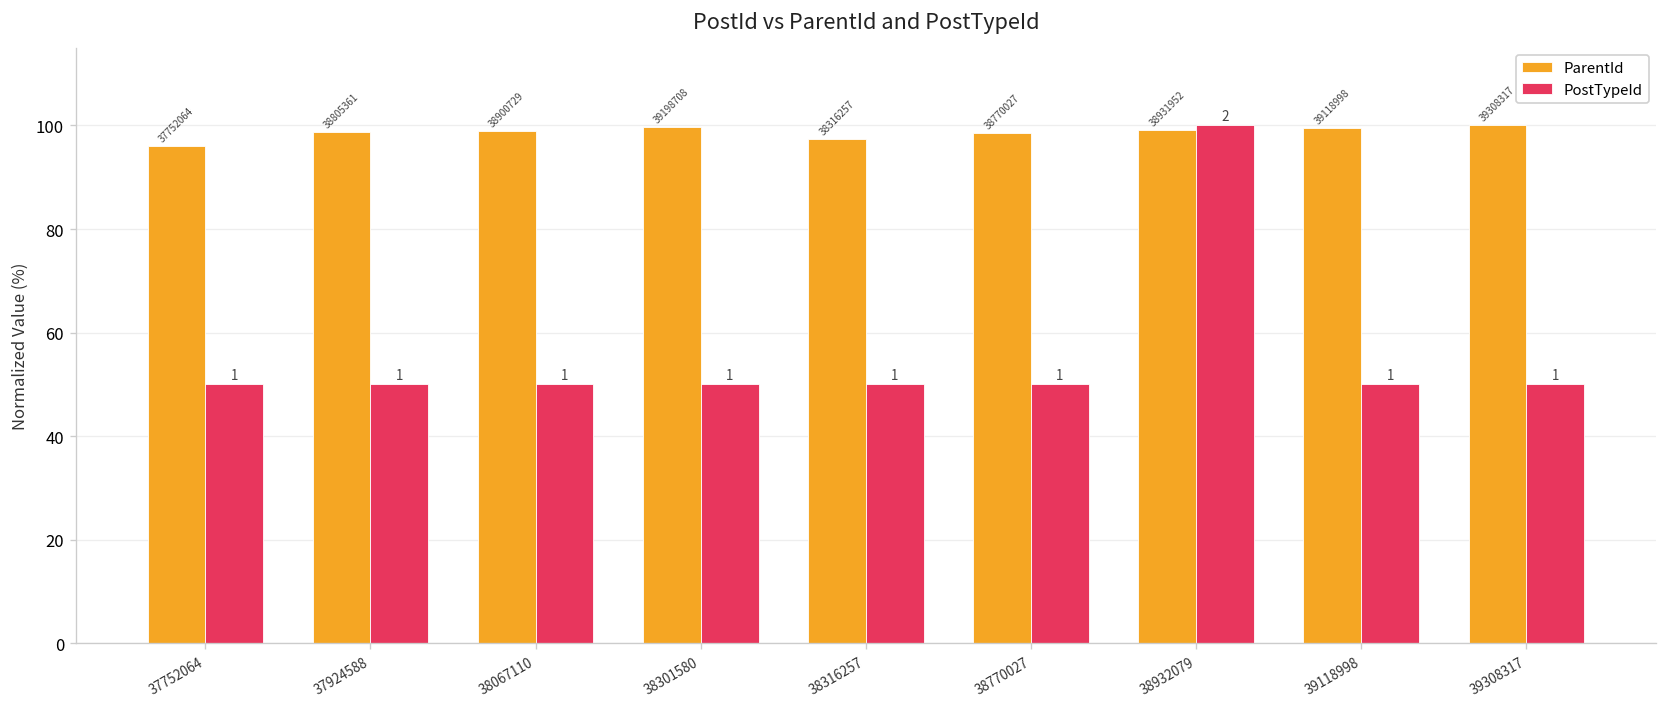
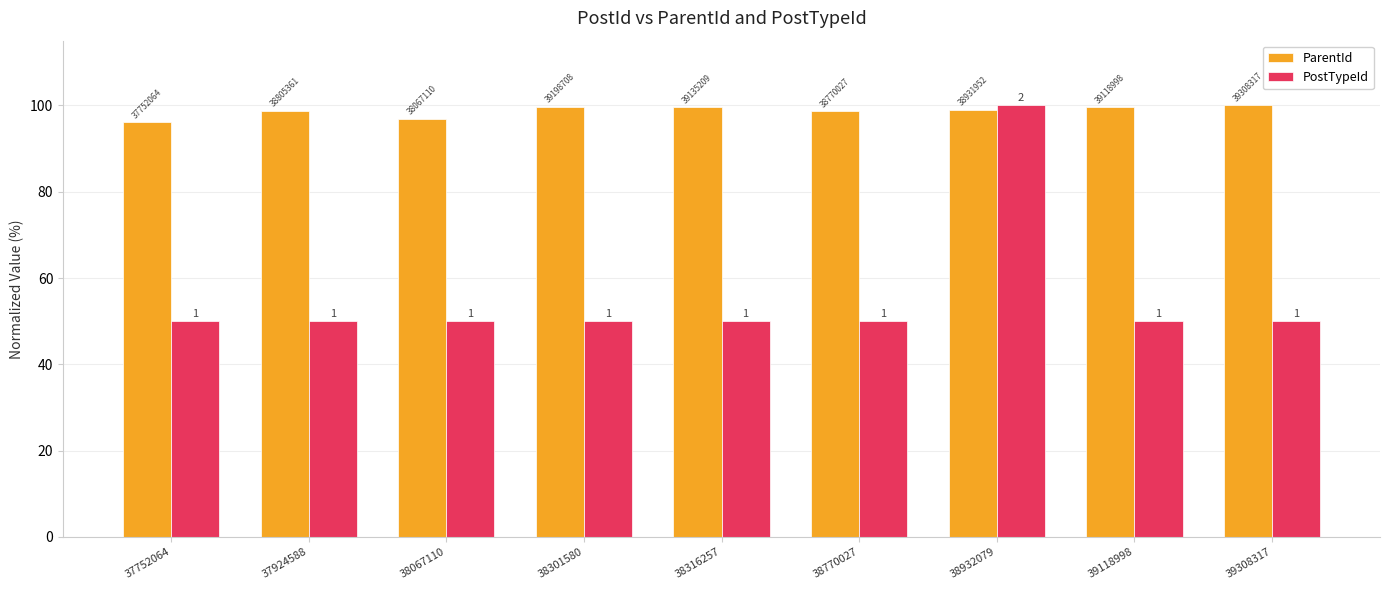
  {
    "ParentId": {
-     "38067110": 38900729,
-     "38316257": 38316257
+     "38067110": 38067110,
+     "38316257": 39135209
    }
  }
